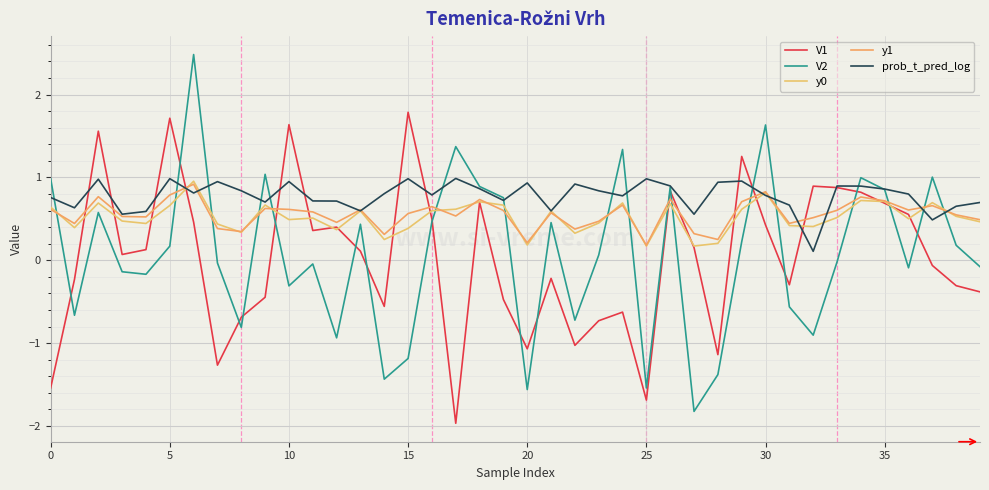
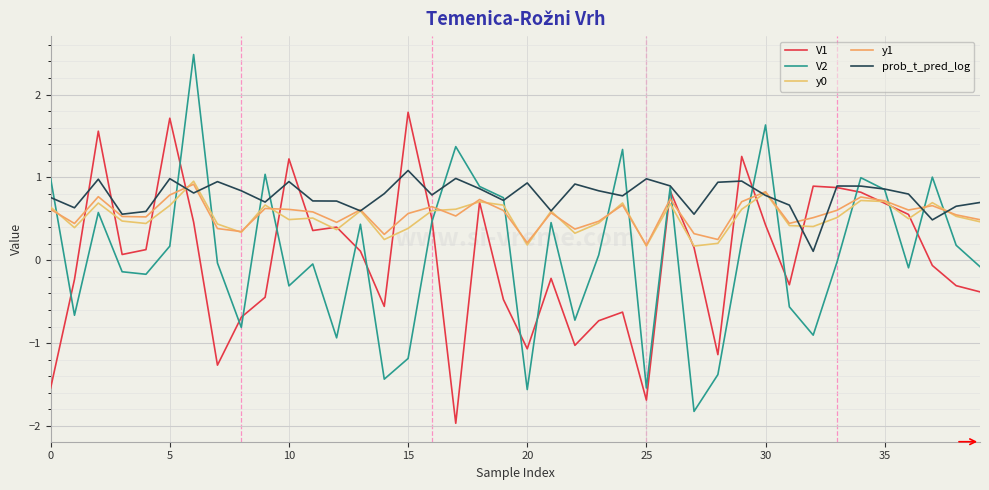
  {
    "V1": {
      "0": -1.5,
      "5": 1.7,
-     "10": 1.6,
+     "10": 1.2,
      "15": 1.8,
      "20": -1.1,
      "25": -1.7,
      "30": 0.4
    },
    "V2": {
      "0": 1.0,
      "5": 0.2,
      "10": -0.3,
      "15": -1.2,
      "20": -1.6,
      "25": -1.5,
      "30": 1.6
    },
    "prob_t_pred_log": {
      "0": 0.8,
      "5": 1.0,
      "10": 1.0,
-     "15": 1.0,
+     "15": 1.1,
      "20": 0.9,
      "25": 1.0,
      "30": 0.8
    }
  }
